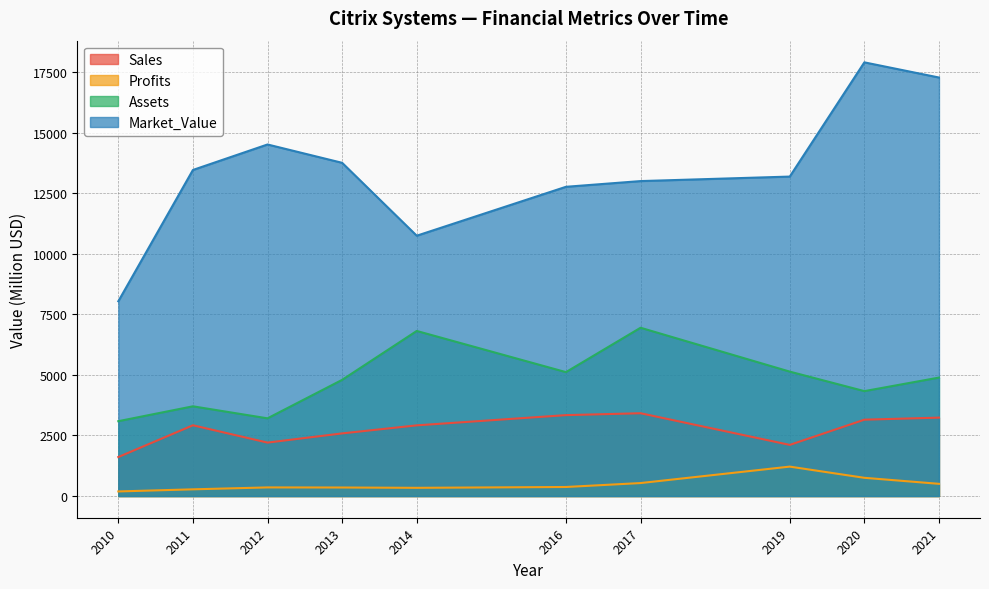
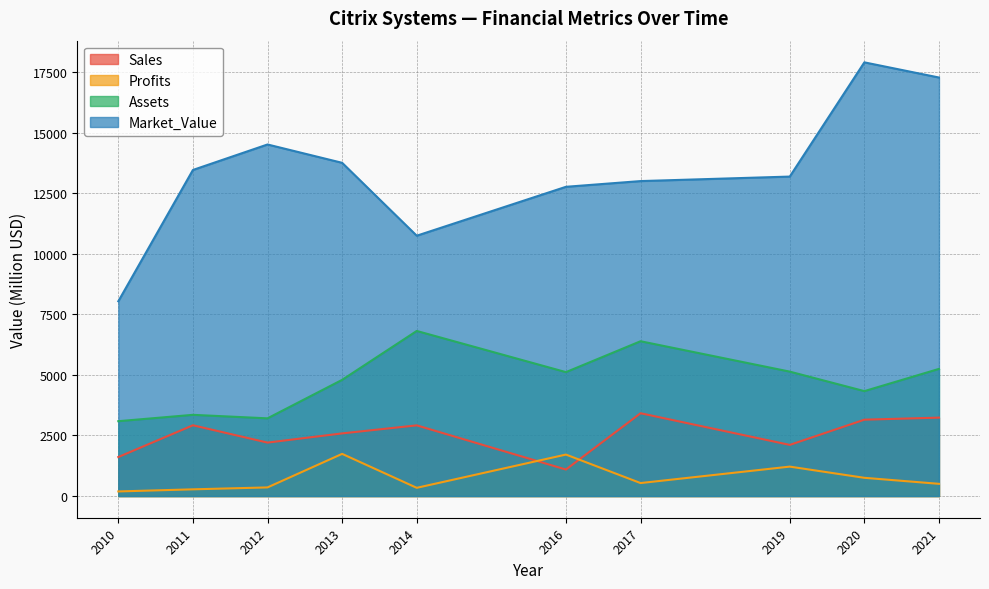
  {
    "Sales": {
      "2010": 1600,
      "2011": 2900,
      "2012": 2200,
      "2013": 2600,
      "2014": 2900,
-     "2016": 3300,
+     "2016": 1100,
      "2017": 3400,
      "2019": 2100,
      "2020": 3200,
      "2021": 3200
    },
    "Profits": {
      "2010": 200,
      "2011": 300,
      "2012": 400,
-     "2013": 400,
+     "2013": 1700,
      "2014": 300,
-     "2016": 400,
+     "2016": 1700,
      "2017": 500,
      "2019": 1200,
      "2020": 800,
      "2021": 500
    },
    "Assets": {
      "2010": 3100,
-     "2011": 3700,
+     "2011": 3400,
      "2012": 3200,
      "2013": 4800,
      "2014": 6800,
      "2016": 5100,
-     "2017": 6900,
+     "2017": 6400,
      "2019": 5100,
      "2020": 4300,
-     "2021": 4900
+     "2021": 5200
    },
    "Market_Value": {
      "2010": 8000,
      "2011": 13500,
      "2012": 14500,
      "2013": 13800,
      "2014": 10700,
      "2016": 12800,
      "2017": 13000,
      "2019": 13200,
      "2020": 17900,
      "2021": 17300
    }
  }
